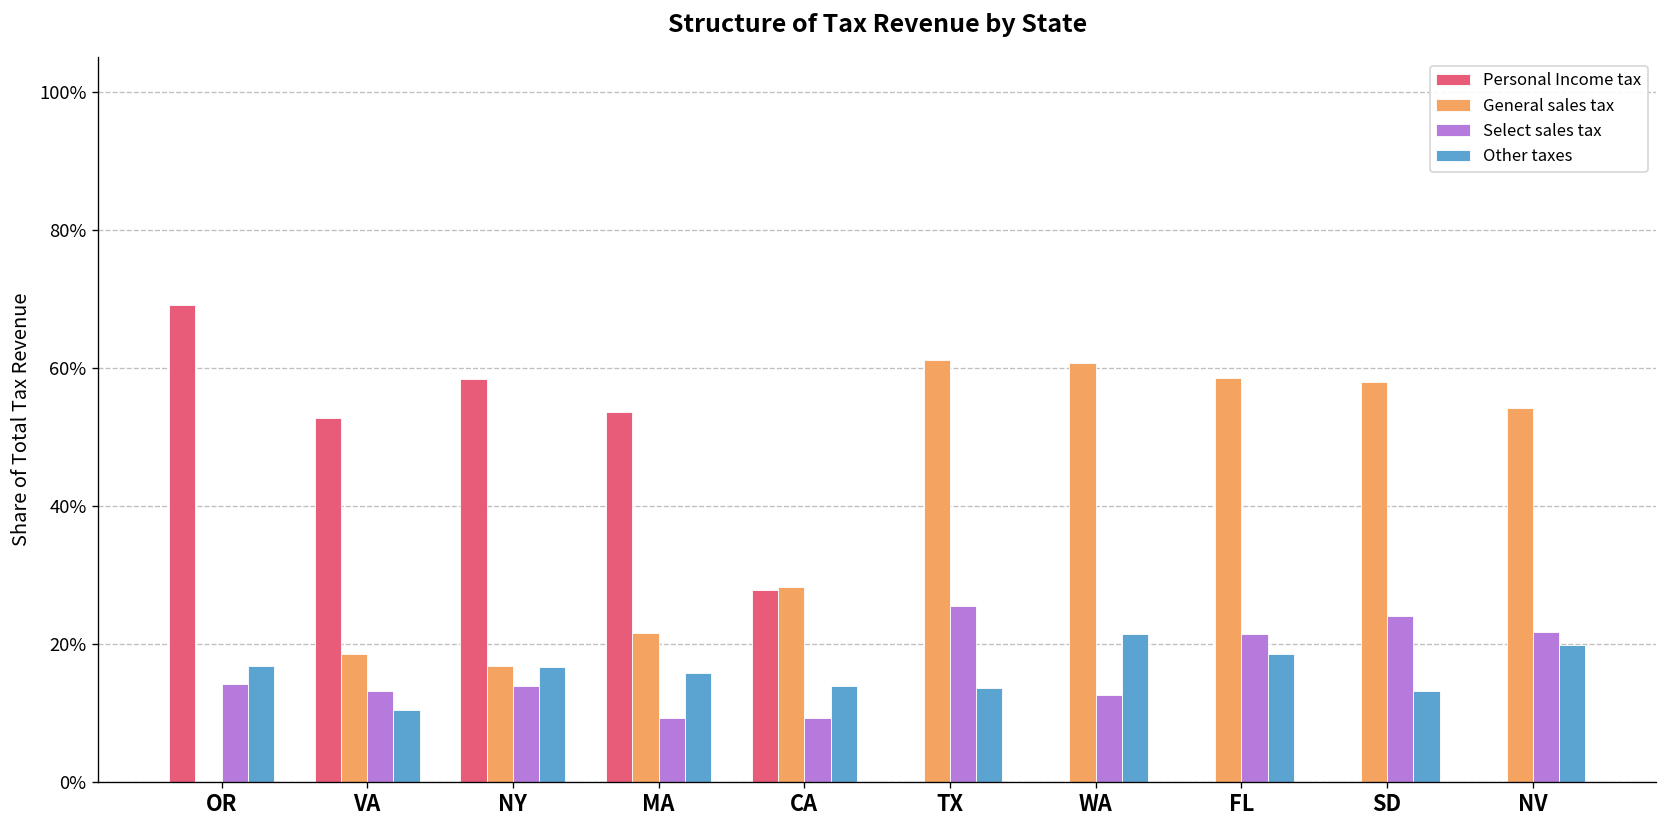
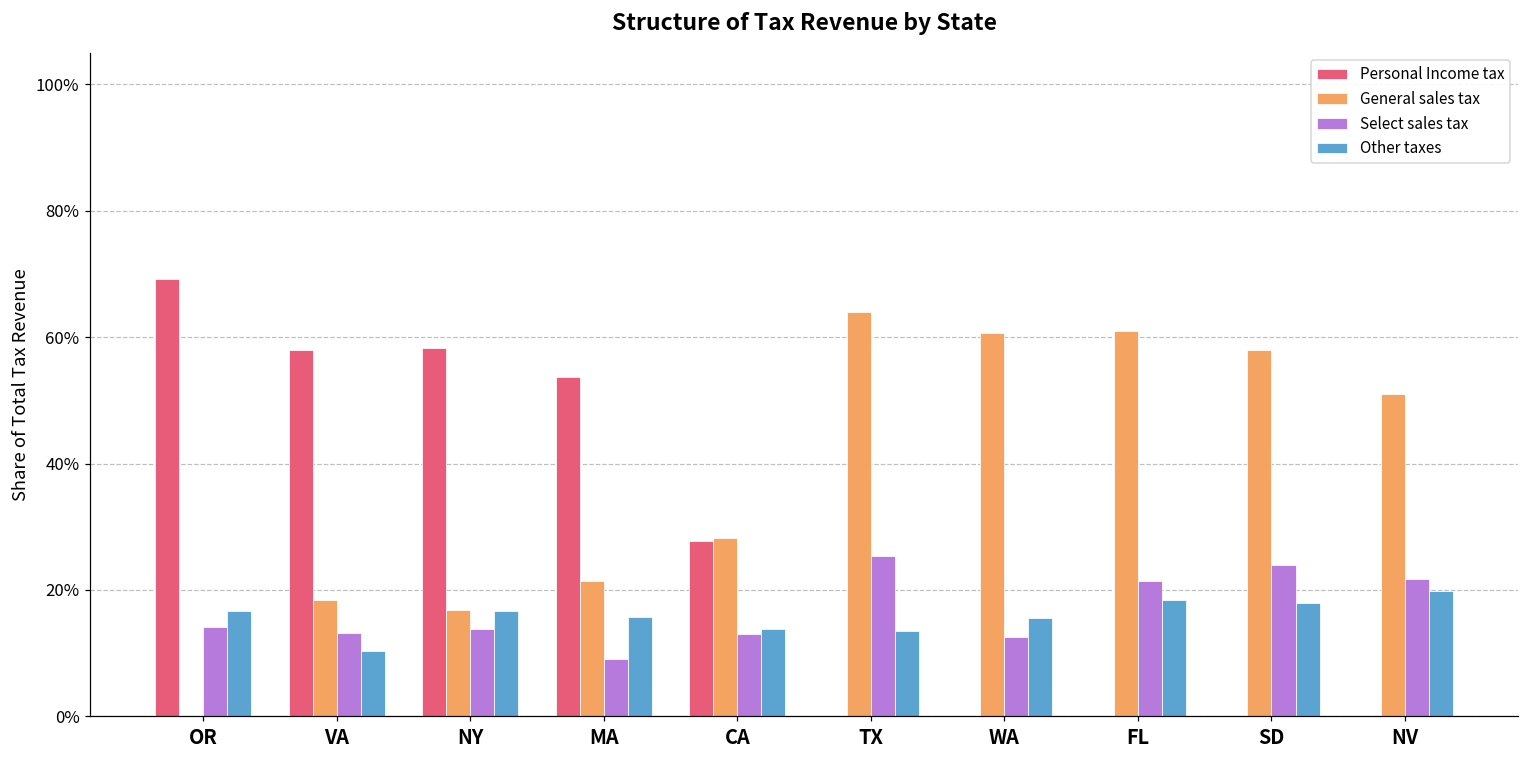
  {
    "Personal Income tax": {
      "OR": "69%",
-     "VA": "53%",
+     "VA": "58%",
      "NY": "58%",
      "MA": "54%",
      "CA": "28%",
      "TX": "0%",
      "WA": "0%",
      "FL": "0%",
      "SD": "0%",
      "NV": "0%"
    },
    "General sales tax": {
      "OR": "0%",
      "VA": "18%",
      "NY": "17%",
      "MA": "21%",
      "CA": "28%",
-     "TX": "61%",
+     "TX": "64%",
      "WA": "61%",
-     "FL": "59%",
+     "FL": "61%",
      "SD": "58%",
-     "NV": "54%"
+     "NV": "51%"
    },
    "Select sales tax": {
      "OR": "14%",
      "VA": "13%",
      "NY": "14%",
      "MA": "9%",
-     "CA": "9%",
+     "CA": "13%",
      "TX": "25%",
      "WA": "12%",
      "FL": "21%",
      "SD": "24%",
      "NV": "22%"
    },
    "Other taxes": {
      "OR": "17%",
      "VA": "10%",
      "NY": "17%",
      "MA": "16%",
      "CA": "14%",
      "TX": "13%",
-     "WA": "21%",
+     "WA": "16%",
      "FL": "18%",
-     "SD": "13%",
+     "SD": "18%",
      "NV": "20%"
    }
  }
